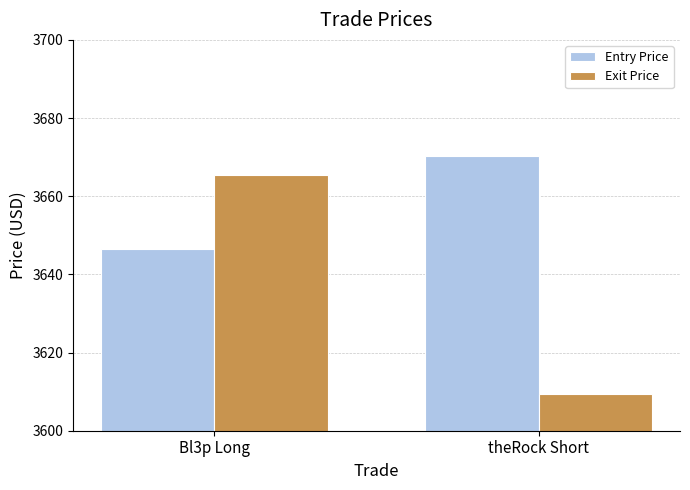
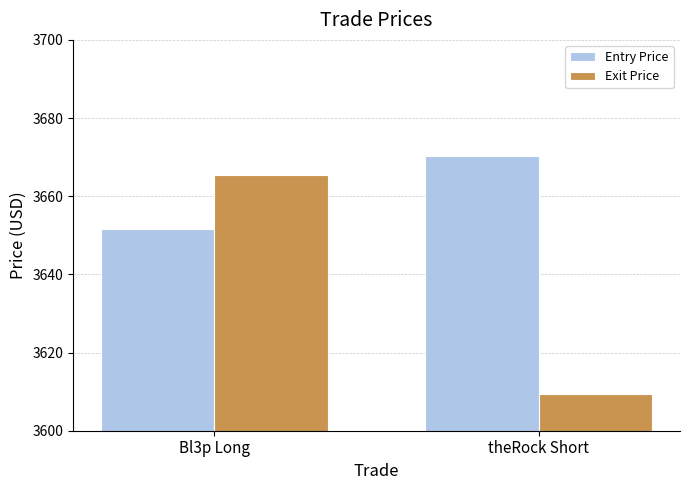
  {
    "Entry Price": {
-     "Bl3p Long": 3646,
+     "Bl3p Long": 3652,
      "theRock Short": 3670
    },
    "Exit Price": {
      "Bl3p Long": 3666,
      "theRock Short": 3609
    }
  }
